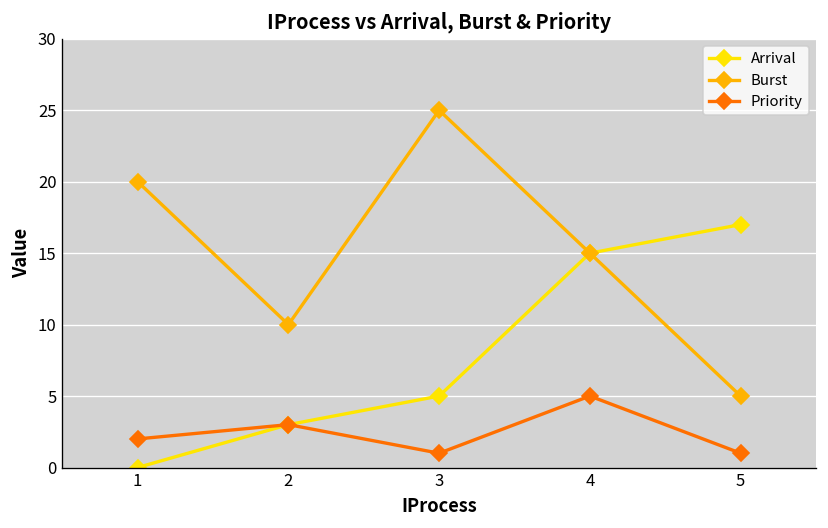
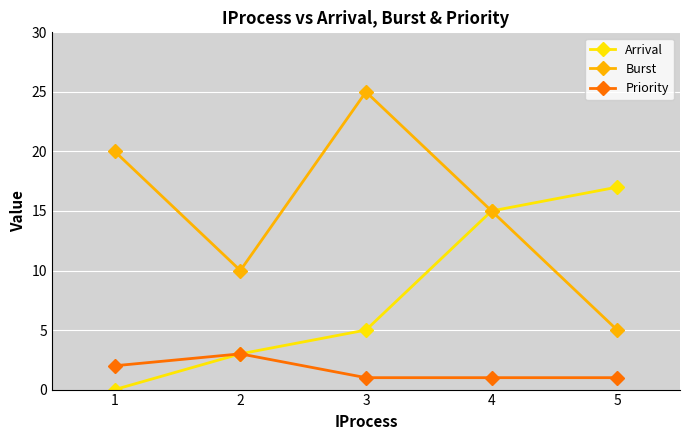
  {
    "Priority": {
      "1": 2,
      "3": 1,
-     "4": 5,
+     "4": 1,
      "5": 1
    }
  }
